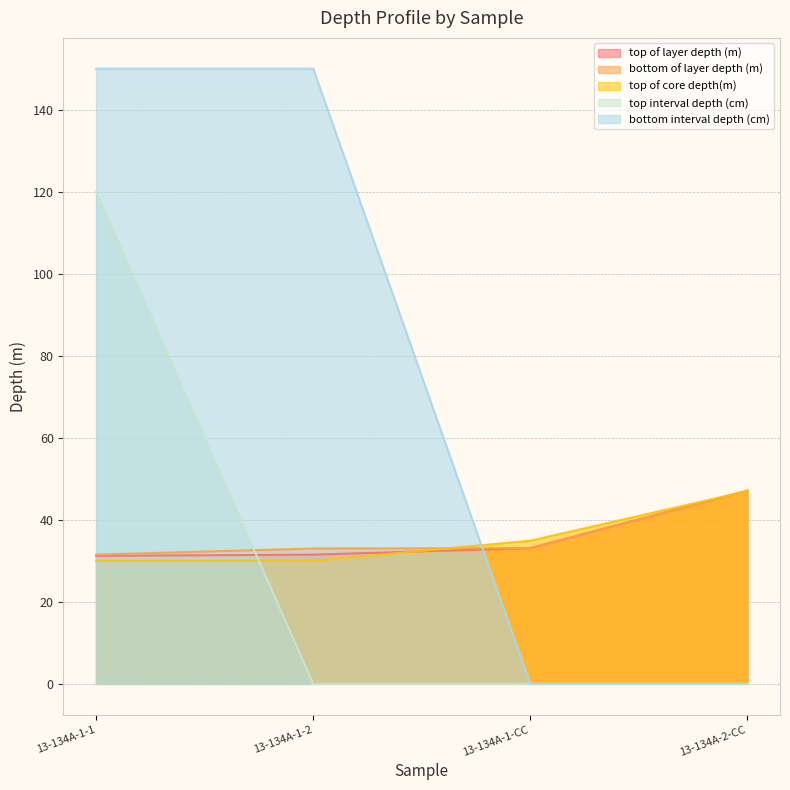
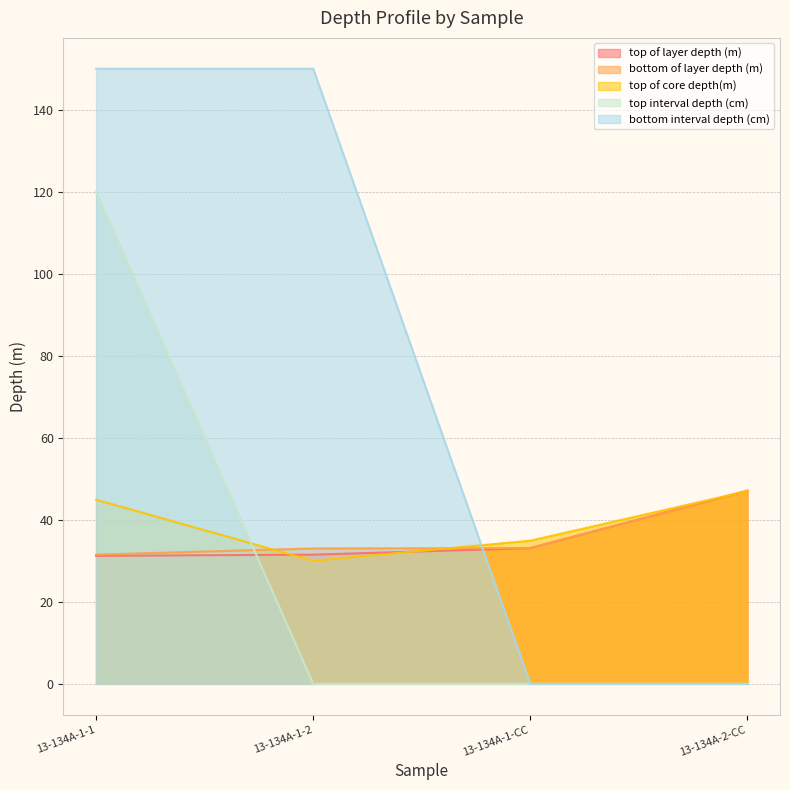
  {
    "top of core depth(m)": {
-     "13-134A-1-1": 30,
+     "13-134A-1-1": 45,
      "13-134A-1-2": 30,
      "13-134A-1-CC": 35
    }
  }
